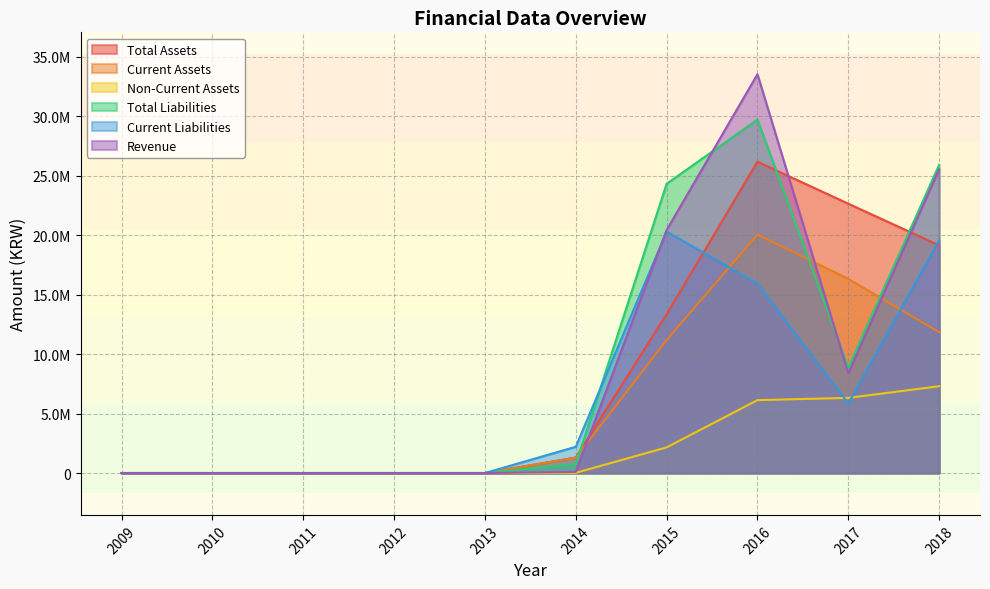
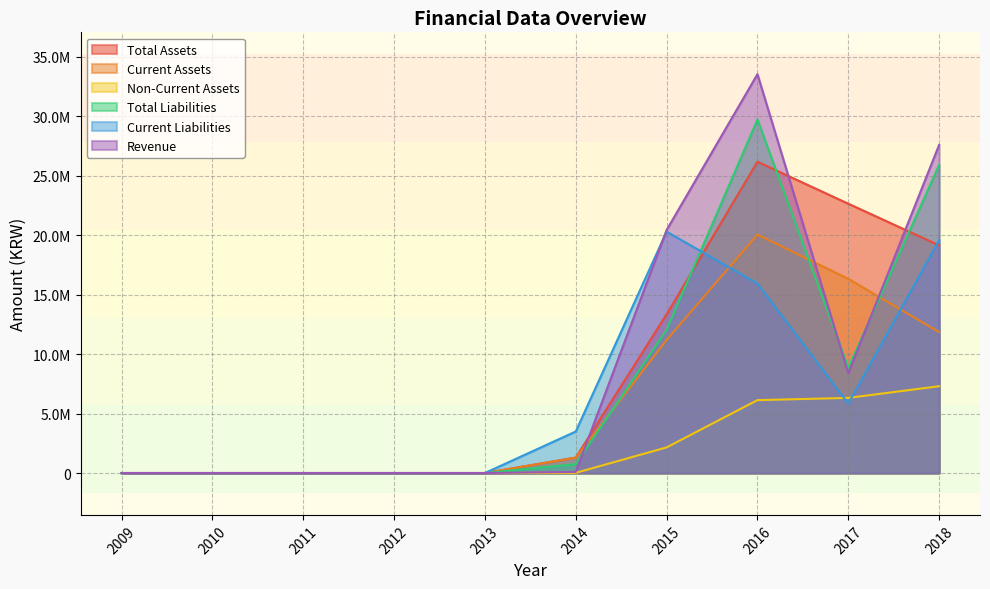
  {
    "Total Liabilities": {
      "2014": 700000,
-     "2015": 24300000,
+     "2015": 12000000,
      "2016": 29700000,
      "2017": 8900000,
      "2018": 25900000
    },
    "Current Liabilities": {
-     "2014": 2200000,
+     "2014": 3500000,
      "2016": 15900000,
      "2017": 5800000,
      "2018": 19600000
    },
    "Revenue": {
      "2016": 33500000,
      "2017": 8400000,
-     "2018": 25600000
+     "2018": 27600000
    }
  }
